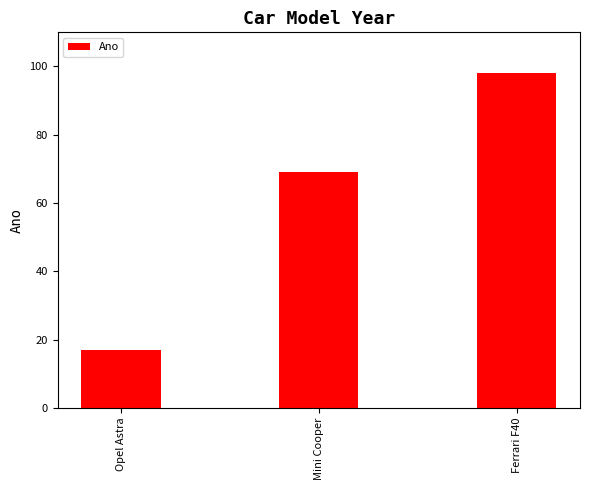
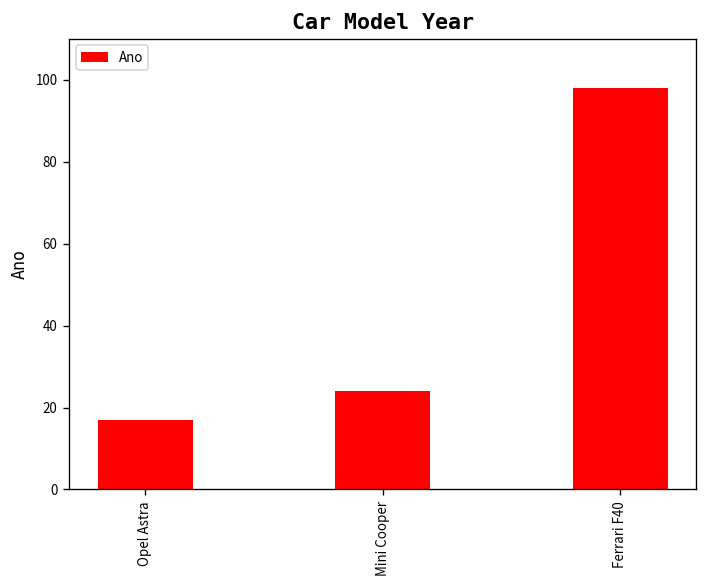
  {
    "Opel Astra": 17,
-   "Mini Cooper": 69,
+   "Mini Cooper": 24,
    "Ferrari F40": 98
  }
